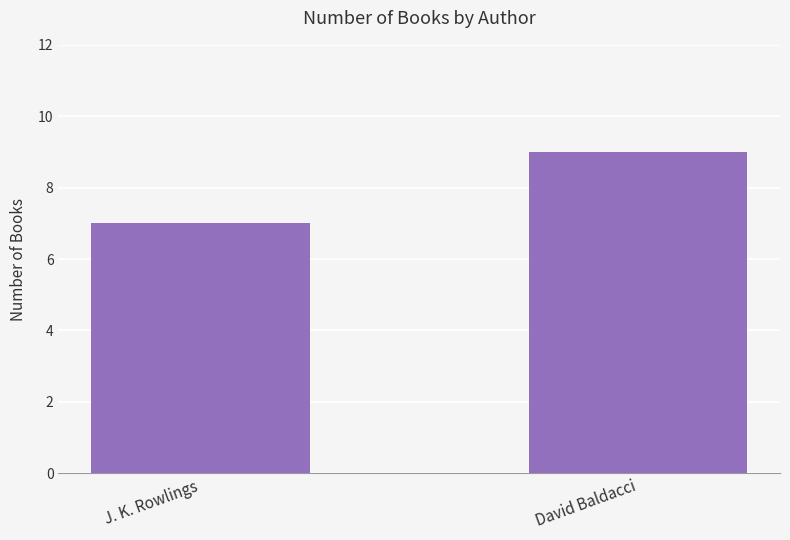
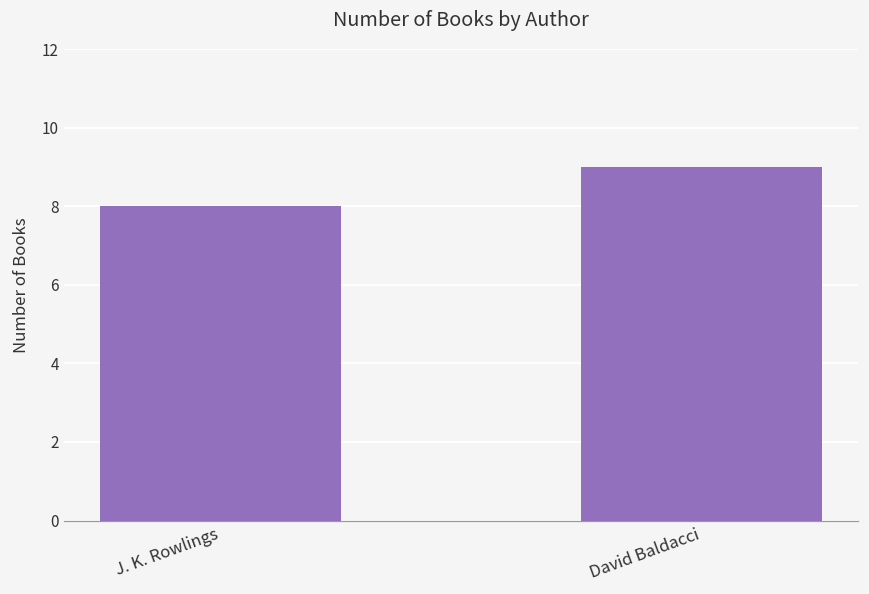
  {
-   "J. K. Rowlings": 7,
+   "J. K. Rowlings": 8,
    "David Baldacci": 9
  }
